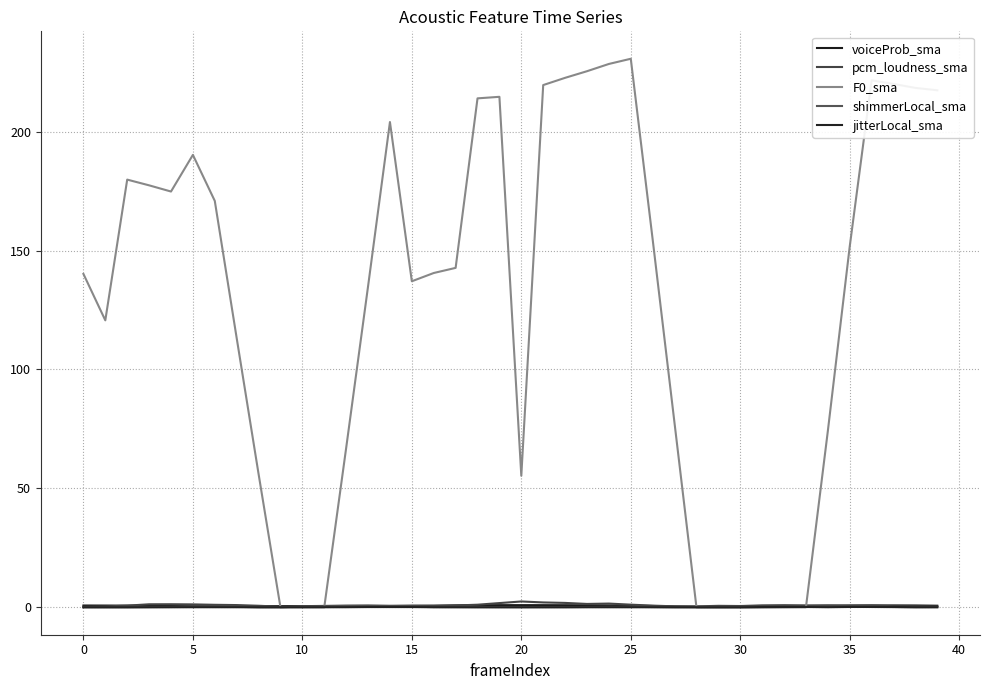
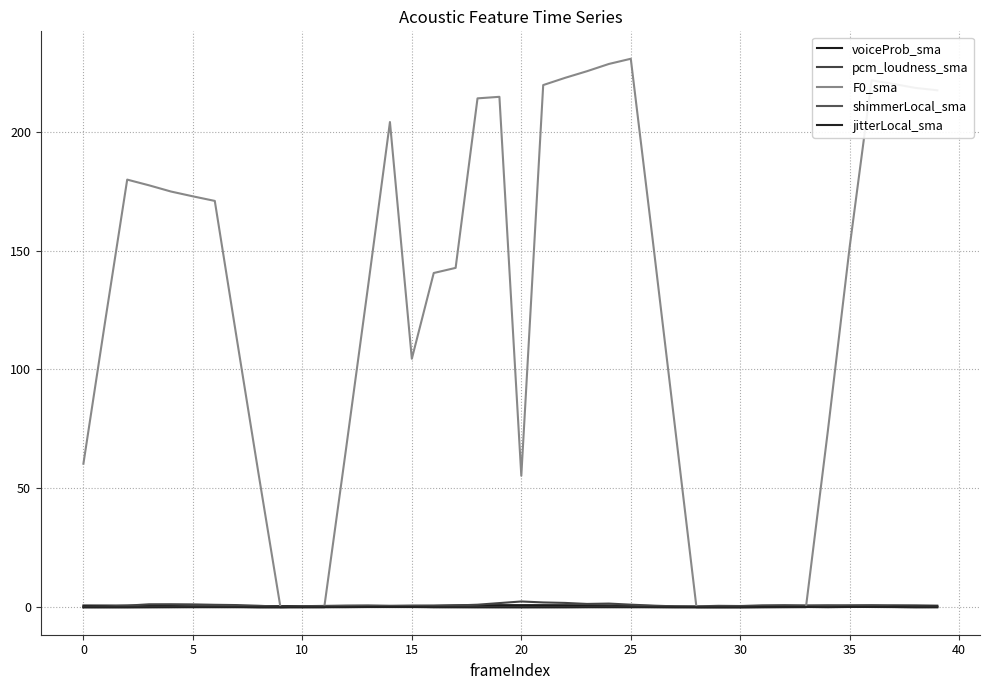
  {
    "F0_sma": {
-     "0": 140,
-     "5": 190,
-     "15": 137,
+     "0": 60,
+     "5": 173,
+     "15": 104,
      "20": 55,
      "25": 231,
      "35": 152
    }
  }
